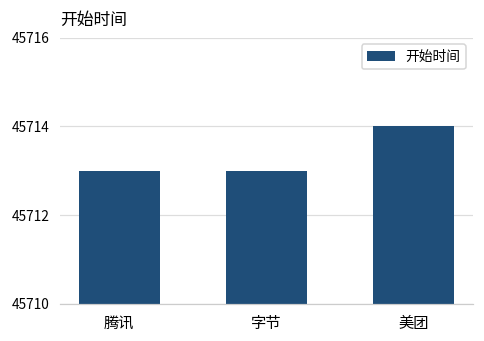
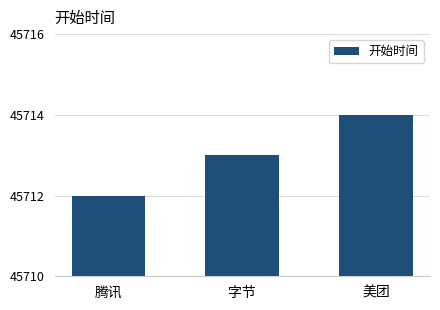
  {
-   "腾讯": 45713,
+   "腾讯": 45712,
    "字节": 45713,
    "美团": 45714
  }
